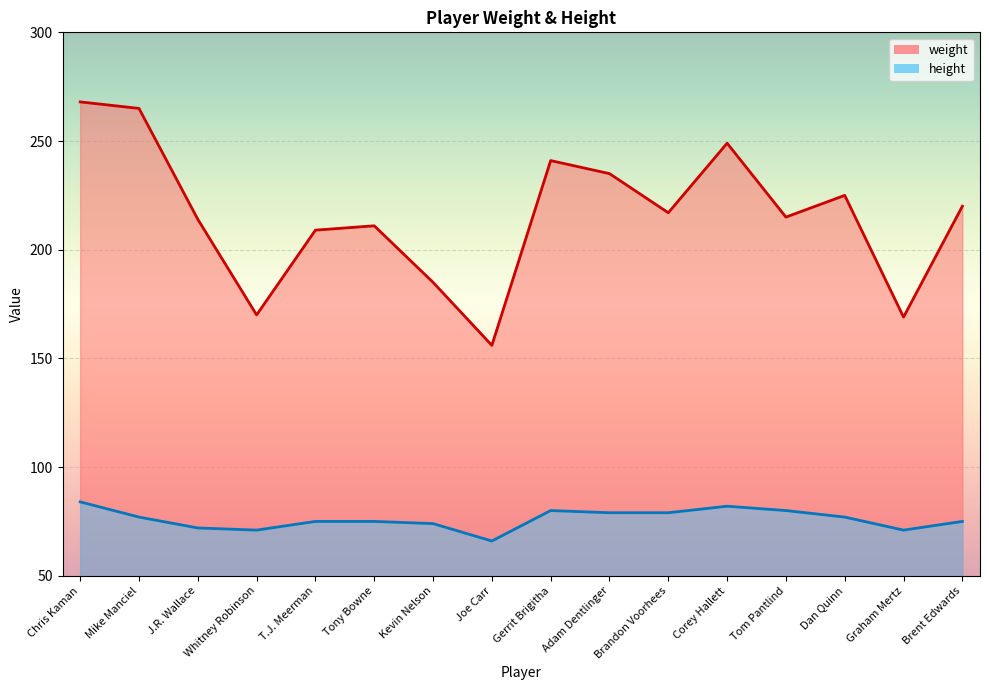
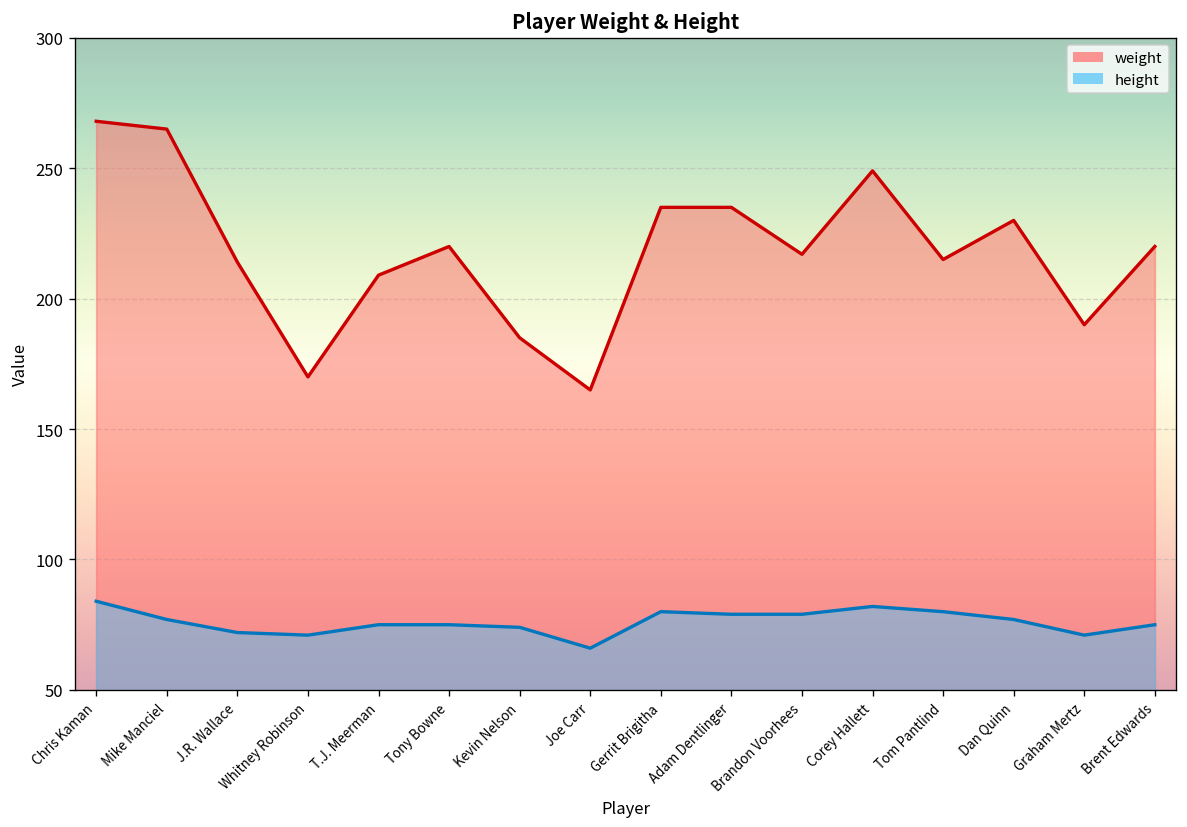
  {
    "weight": {
      "Chris Kaman": 268,
      "Mike Manciel": 265,
      "J.R. Wallace": 214,
      "Whitney Robinson": 170,
      "T.J. Meerman": 209,
-     "Tony Bowne": 211,
+     "Tony Bowne": 220,
      "Kevin Nelson": 185,
-     "Joe Carr": 156,
-     "Gerrit Brigitha": 241,
+     "Joe Carr": 165,
+     "Gerrit Brigitha": 235,
      "Adam Dentlinger": 235,
      "Brandon Voorhees": 217,
      "Corey Hallett": 249,
      "Tom Pantlind": 215,
-     "Dan Quinn": 225,
-     "Graham Mertz": 169,
+     "Dan Quinn": 230,
+     "Graham Mertz": 190,
      "Brent Edwards": 220
    },
    "height": {
      "Chris Kaman": 84,
      "Mike Manciel": 77,
      "J.R. Wallace": 72,
      "Whitney Robinson": 71,
      "T.J. Meerman": 75,
      "Tony Bowne": 75,
      "Kevin Nelson": 74,
      "Joe Carr": 66,
      "Gerrit Brigitha": 80,
      "Adam Dentlinger": 79,
      "Brandon Voorhees": 79,
      "Corey Hallett": 82,
      "Tom Pantlind": 80,
      "Dan Quinn": 77,
      "Graham Mertz": 71,
      "Brent Edwards": 75
    }
  }
